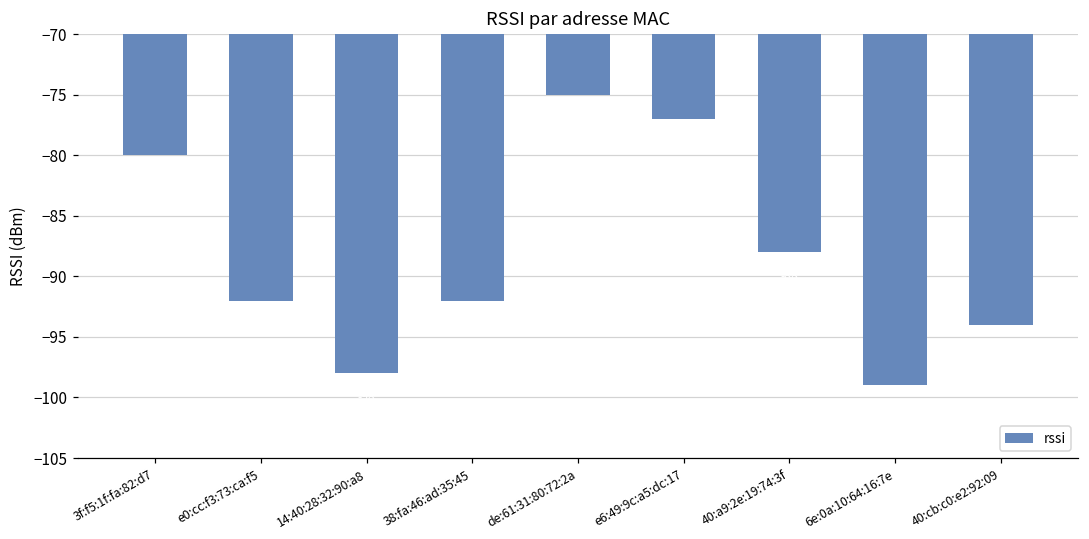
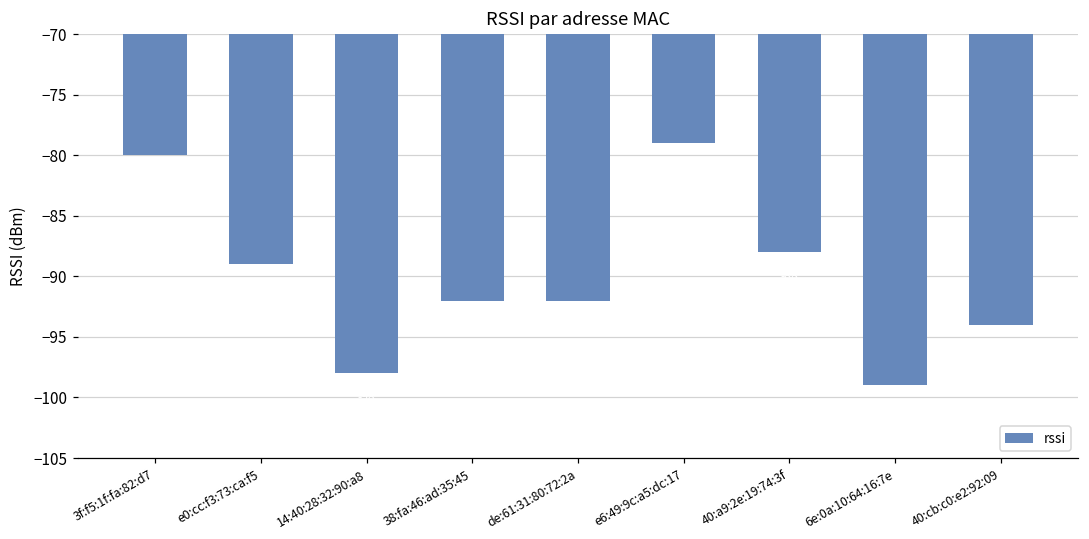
  {
    "3f:f5:1f:fa:82:d7": -80,
-   "e0:cc:f3:73:ca:f5": -92,
+   "e0:cc:f3:73:ca:f5": -89,
    "14:40:28:32:90:a8": -98,
    "38:fa:46:ad:35:45": -92,
-   "de:61:31:80:72:2a": -75,
-   "e6:49:9c:a5:dc:17": -77,
+   "de:61:31:80:72:2a": -92,
+   "e6:49:9c:a5:dc:17": -79,
    "40:a9:2e:19:74:3f": -88,
    "6e:0a:10:64:16:7e": -99,
    "40:cb:c0:e2:92:09": -94
  }
